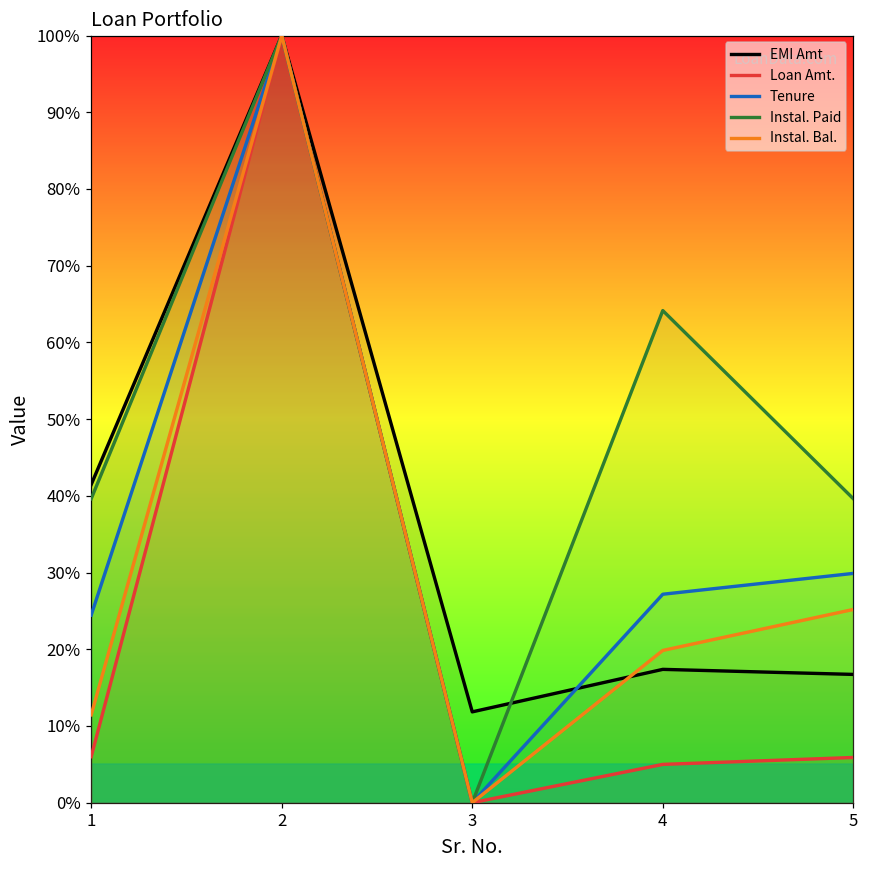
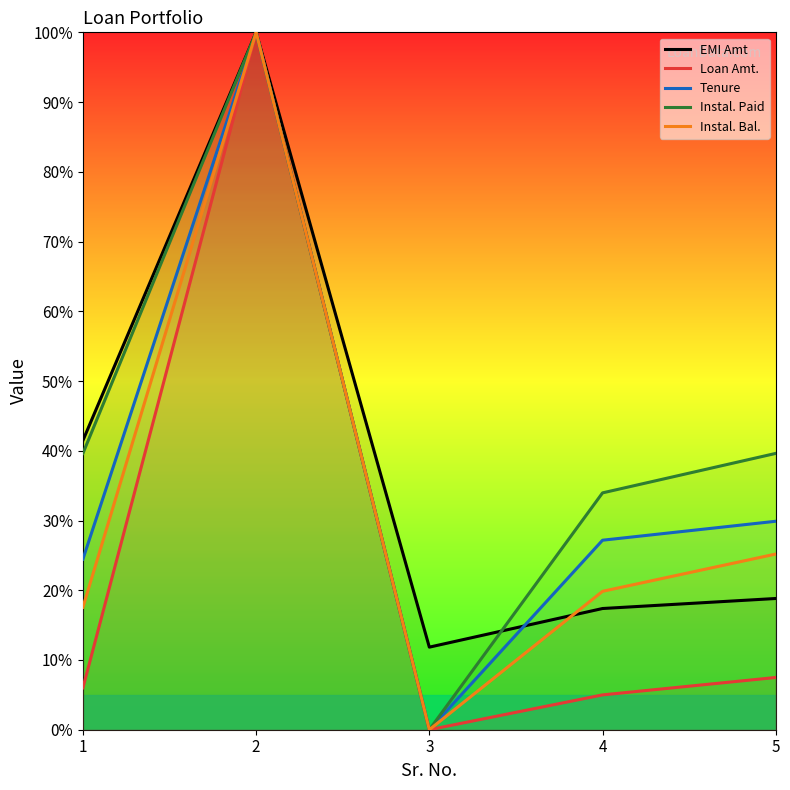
  {
    "EMI Amt": {
      "1": "41%",
      "3": "12%",
      "4": "17%",
-     "5": "17%"
+     "5": "19%"
    },
    "Loan Amt.": {
      "1": "6%",
-     "5": "6%"
+     "5": "7%"
    },
    "Tenure": {
      "1": "24%",
      "4": "27%",
      "5": "30%"
    },
    "Instal. Paid": {
      "1": "40%",
-     "4": "64%",
+     "4": "34%",
      "5": "40%"
    },
    "Instal. Bal.": {
-     "1": "11%",
+     "1": "18%",
      "4": "20%",
      "5": "25%"
    }
  }
